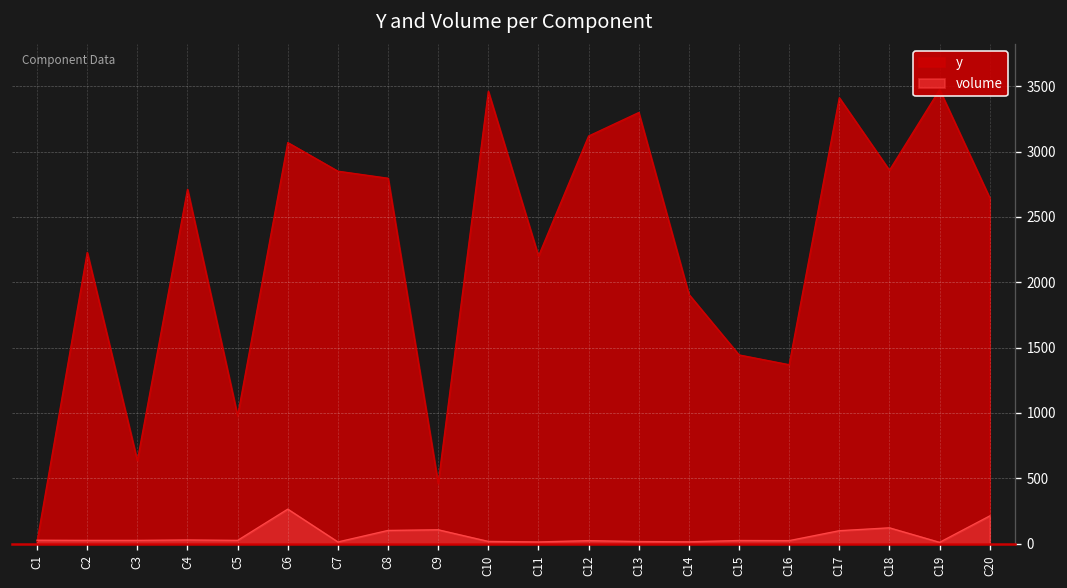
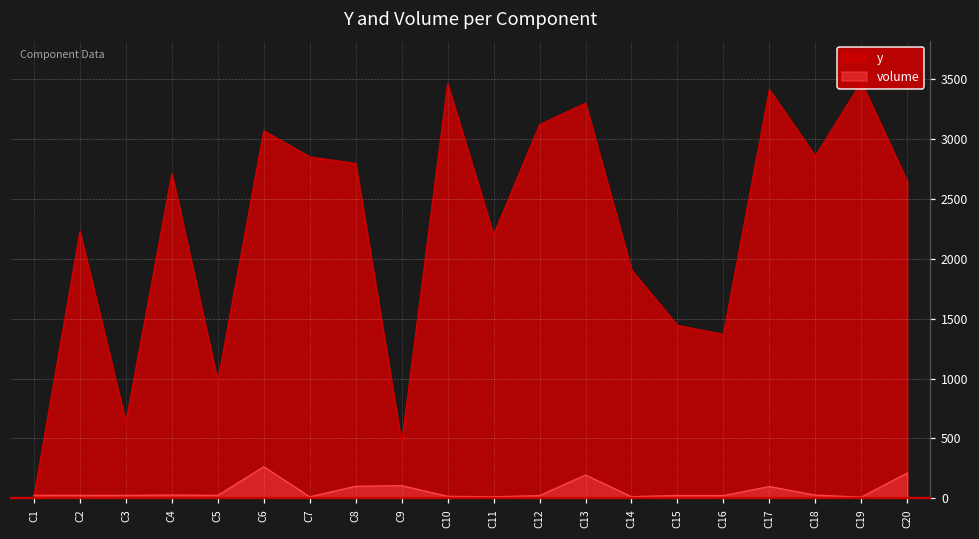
  {
    "y": {
      "C2": 2230,
      "C3": 630,
      "C4": 2710,
      "C5": 980,
      "C6": 3070,
      "C7": 2850,
      "C8": 2800,
      "C9": 460,
      "C10": 3460,
      "C11": 2200,
      "C12": 3120,
      "C13": 3300,
      "C14": 1910,
      "C15": 1440,
      "C16": 1370,
      "C17": 3410,
      "C18": 2860,
      "C20": 2650
    },
    "volume": {
      "C2": 30,
      "C3": 30,
      "C4": 30,
      "C5": 30,
      "C6": 260,
      "C7": 10,
      "C8": 100,
      "C9": 110,
      "C10": 20,
      "C11": 10,
      "C12": 20,
-     "C13": 20,
+     "C13": 200,
      "C14": 10,
      "C15": 20,
      "C16": 20,
      "C17": 100,
-     "C18": 120,
+     "C18": 30,
      "C19": 10,
      "C20": 210
    }
  }
